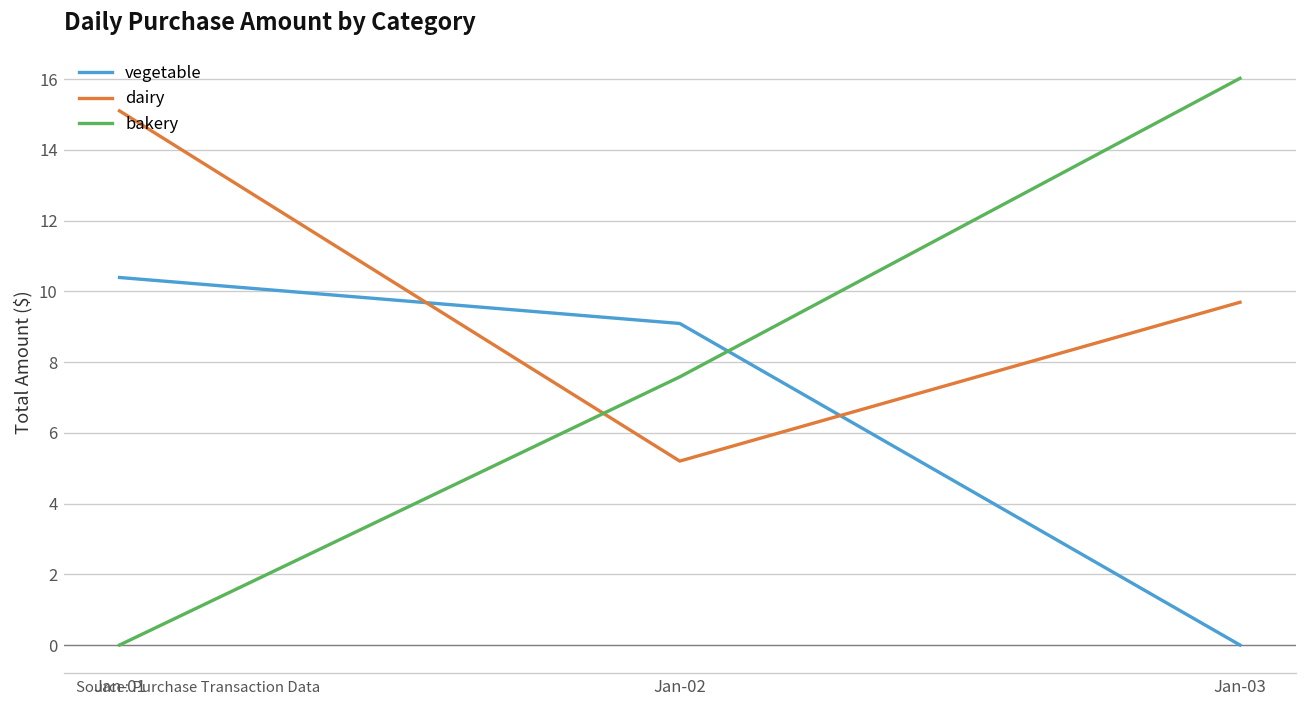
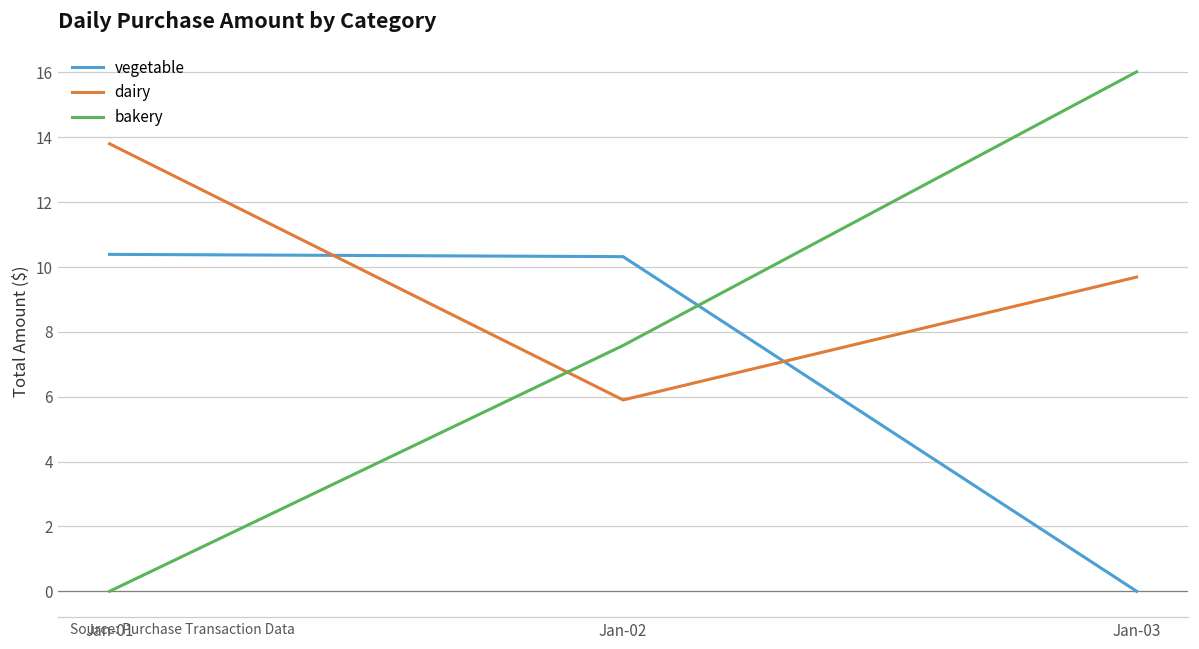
  {
    "vegetable": {
      "Jan-01": 10.4,
-     "Jan-02": 9.1,
+     "Jan-02": 10.3,
      "Jan-03": 0.0
    },
    "dairy": {
-     "Jan-01": 15.1,
-     "Jan-02": 5.2,
+     "Jan-01": 13.8,
+     "Jan-02": 5.9,
      "Jan-03": 9.7
    },
    "bakery": {
      "Jan-01": 0.0,
      "Jan-02": 7.6,
      "Jan-03": 16.0
    }
  }
